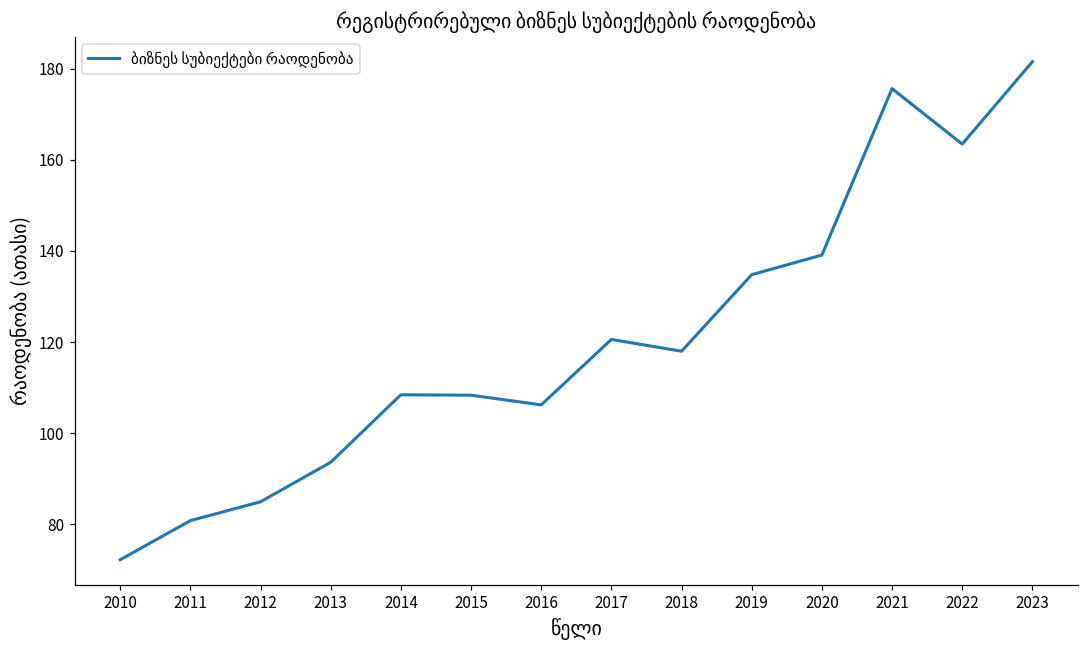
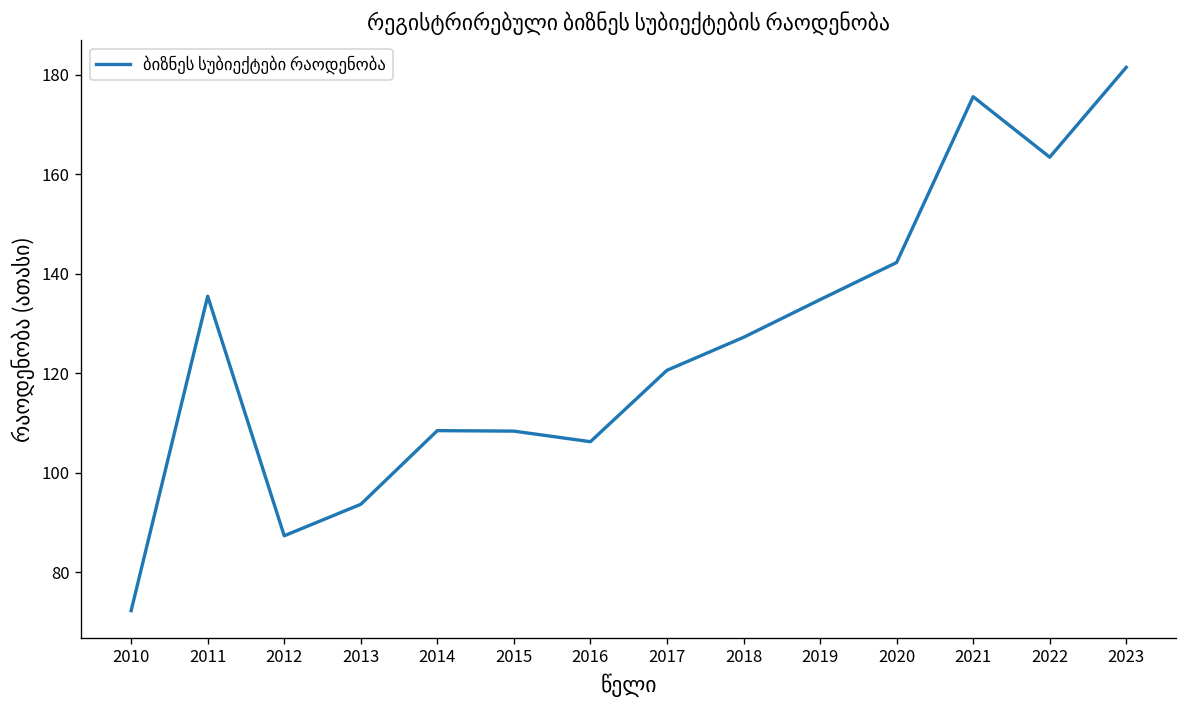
  {
    "2010": 72,
-   "2011": 81,
-   "2012": 85,
+   "2011": 135,
+   "2012": 87,
    "2013": 94,
    "2014": 108,
    "2015": 108,
    "2016": 106,
    "2017": 121,
-   "2018": 118,
+   "2018": 127,
    "2019": 135,
-   "2020": 139,
+   "2020": 142,
    "2021": 176,
    "2022": 163,
    "2023": 182
  }
